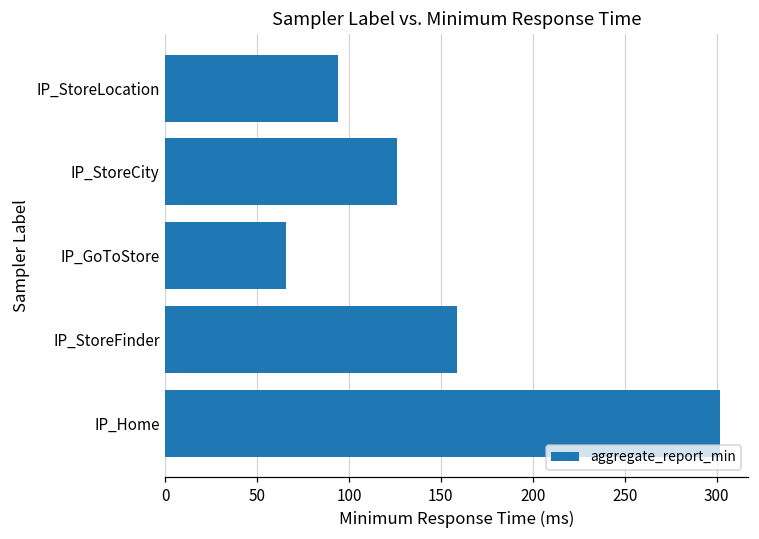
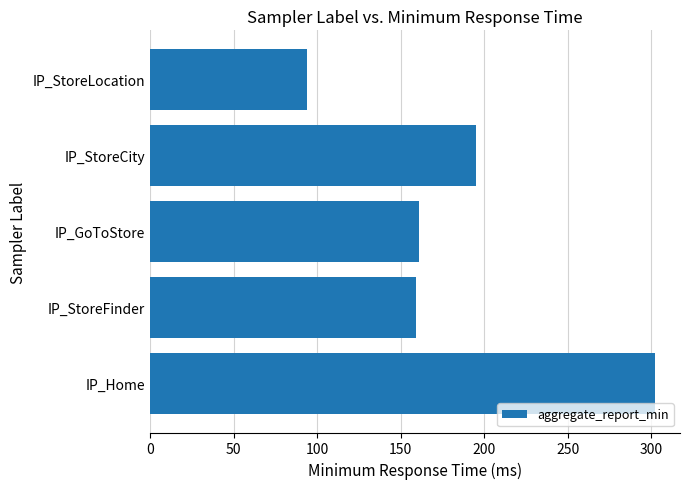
  {
    "IP_StoreLocation": 94,
-   "IP_StoreCity": 126,
-   "IP_GoToStore": 66,
+   "IP_StoreCity": 195,
+   "IP_GoToStore": 161,
    "IP_StoreFinder": 159,
    "IP_Home": 302
  }
